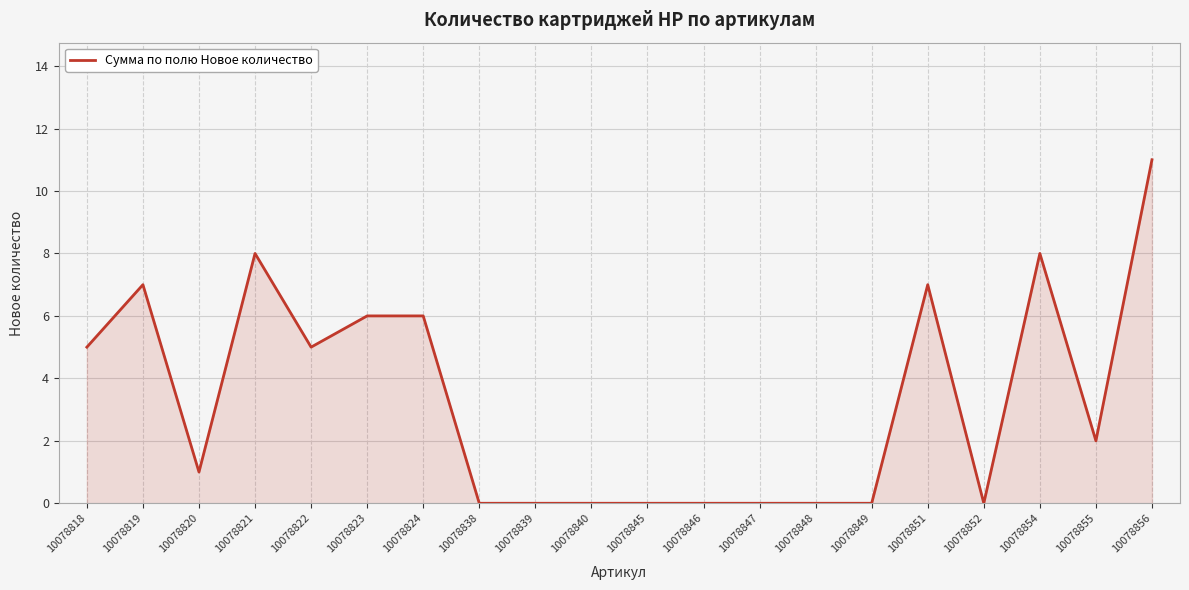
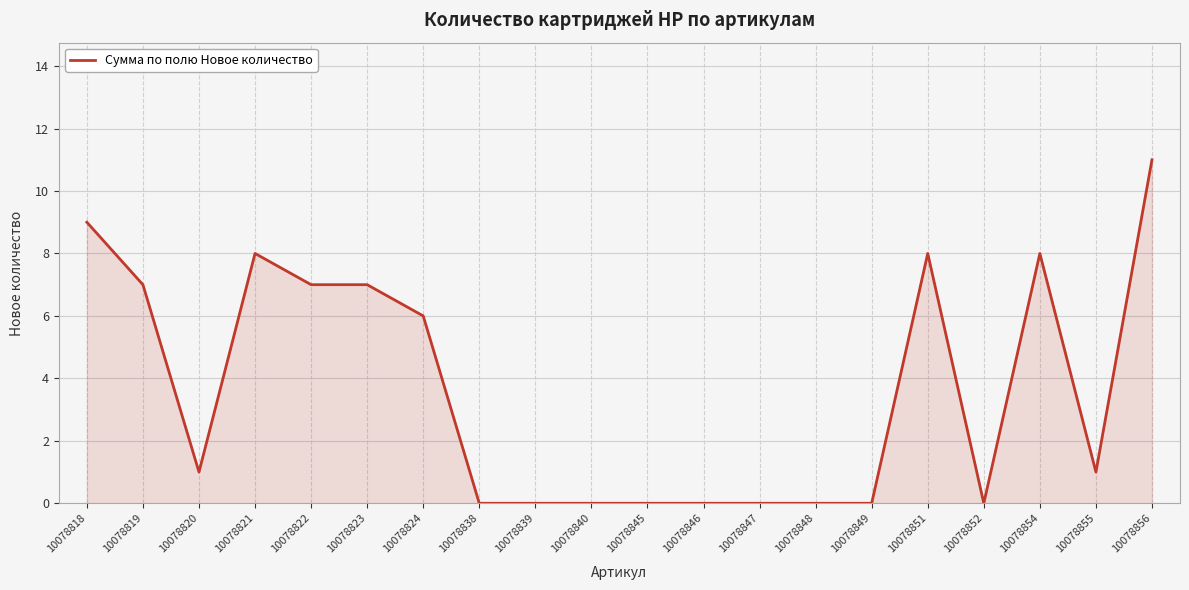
  {
-   "10078818": 5,
+   "10078818": 9,
    "10078819": 7,
    "10078820": 1,
    "10078821": 8,
-   "10078822": 5,
-   "10078823": 6,
+   "10078822": 7,
+   "10078823": 7,
    "10078824": 6,
    "10078838": 0,
    "10078839": 0,
    "10078840": 0,
    "10078845": 0,
    "10078846": 0,
    "10078847": 0,
    "10078848": 0,
    "10078849": 0,
-   "10078851": 7,
+   "10078851": 8,
    "10078852": 0,
    "10078854": 8,
-   "10078855": 2,
+   "10078855": 1,
    "10078856": 11
  }
